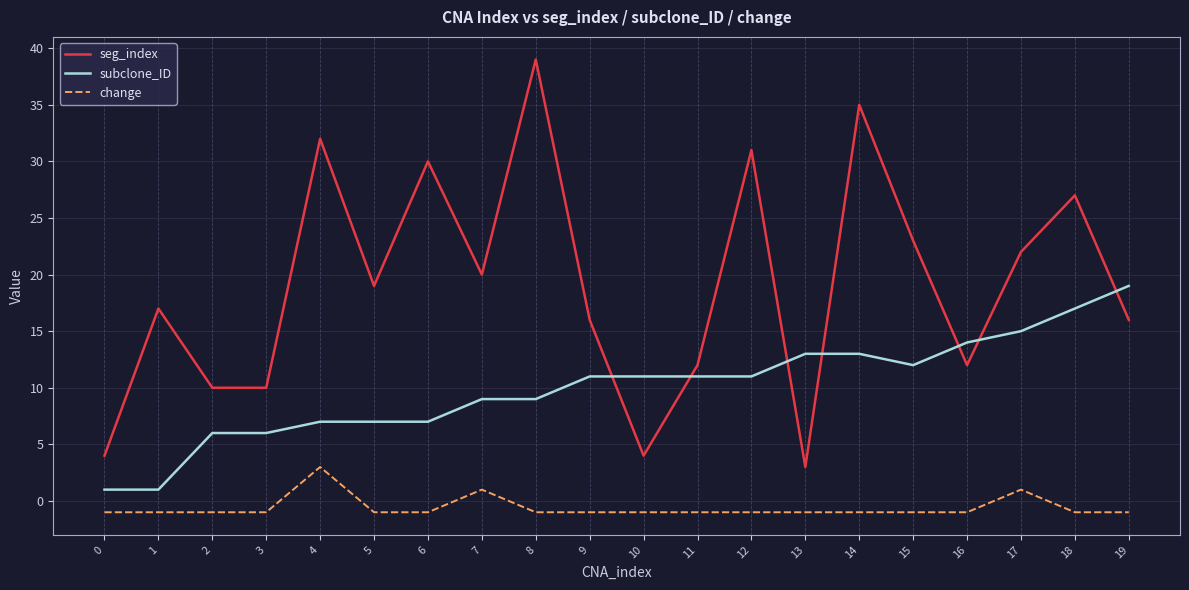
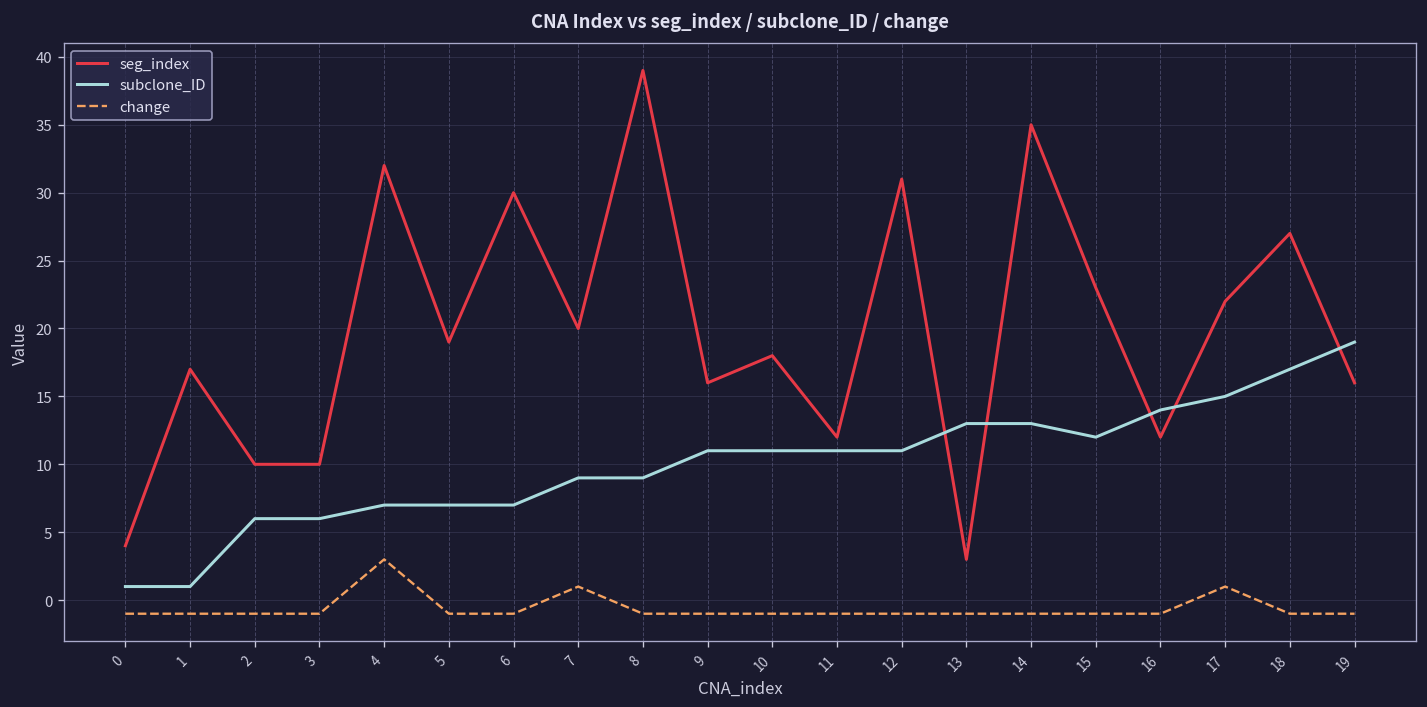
  {
    "seg_index": {
      "0": 4,
      "1": 17,
      "2": 10,
      "3": 10,
      "4": 32,
      "5": 19,
      "6": 30,
      "7": 20,
      "8": 39,
      "9": 16,
-     "10": 4,
+     "10": 18,
      "11": 12,
      "12": 31,
      "13": 3,
      "14": 35,
      "15": 23,
      "16": 12,
      "17": 22,
      "18": 27,
      "19": 16
    },
    "subclone_ID": {
      "0": 1,
      "1": 1,
      "2": 6,
      "3": 6,
      "4": 7,
      "5": 7,
      "6": 7,
      "7": 9,
      "8": 9,
      "9": 11,
      "10": 11,
      "11": 11,
      "12": 11,
      "13": 13,
      "14": 13,
      "15": 12,
      "16": 14,
      "17": 15,
      "18": 17,
      "19": 19
    },
    "change": {
      "0": -1,
      "1": -1,
      "2": -1,
      "3": -1,
      "4": 3,
      "5": -1,
      "6": -1,
      "7": 1,
      "8": -1,
      "9": -1,
      "10": -1,
      "11": -1,
      "12": -1,
      "13": -1,
      "14": -1,
      "15": -1,
      "16": -1,
      "17": 1,
      "18": -1,
      "19": -1
    }
  }
